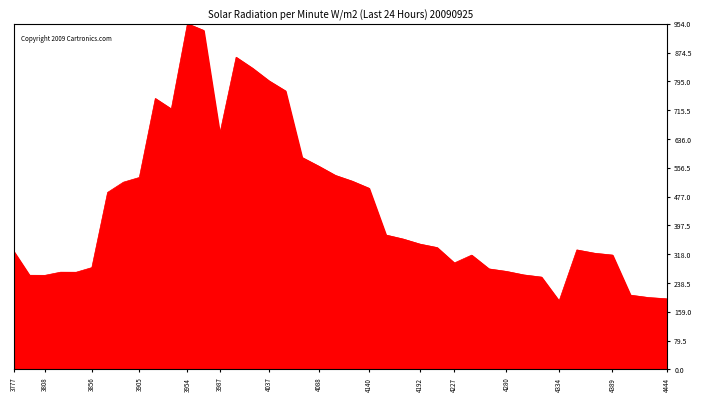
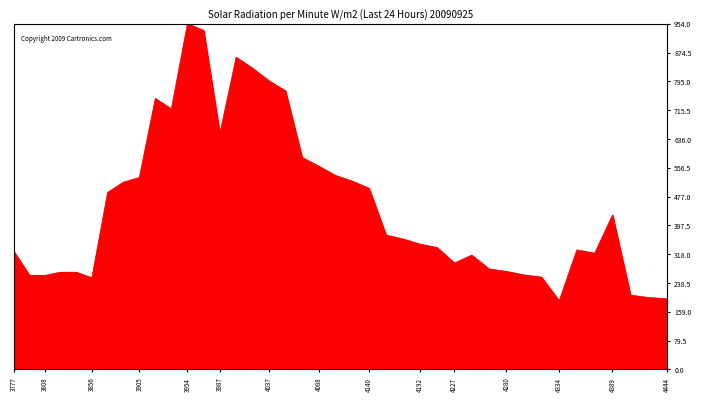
  {
    "3777": 320,
    "3808": 260,
-   "3856": 280,
+   "3856": 250,
    "3905": 530,
    "3954": 950,
    "3987": 650,
    "4037": 800,
    "4088": 560,
    "4140": 500,
    "4192": 350,
    "4227": 290,
    "4280": 270,
    "4334": 190,
-   "4389": 320,
+   "4389": 430,
    "4444": 190
  }
